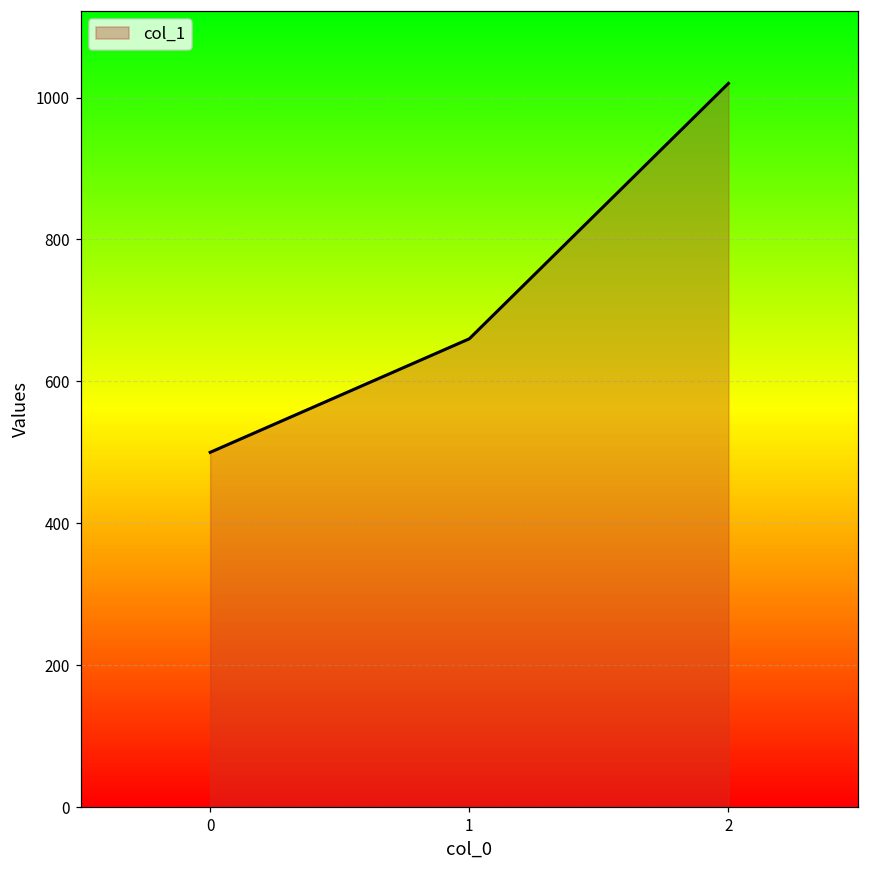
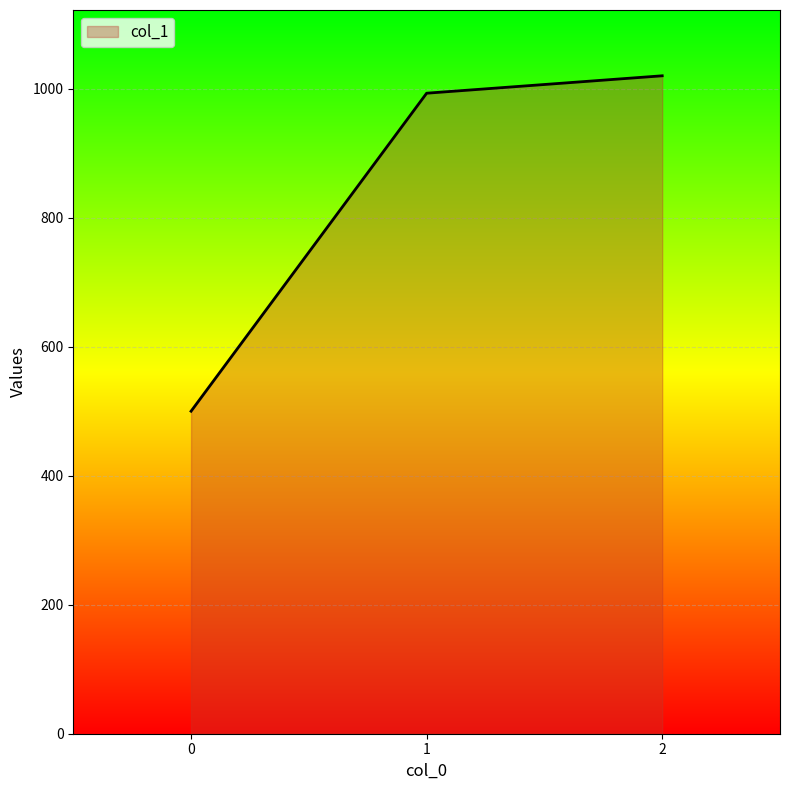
  {
    "0": 500,
-   "1": 660,
+   "1": 990,
    "2": 1020
  }
